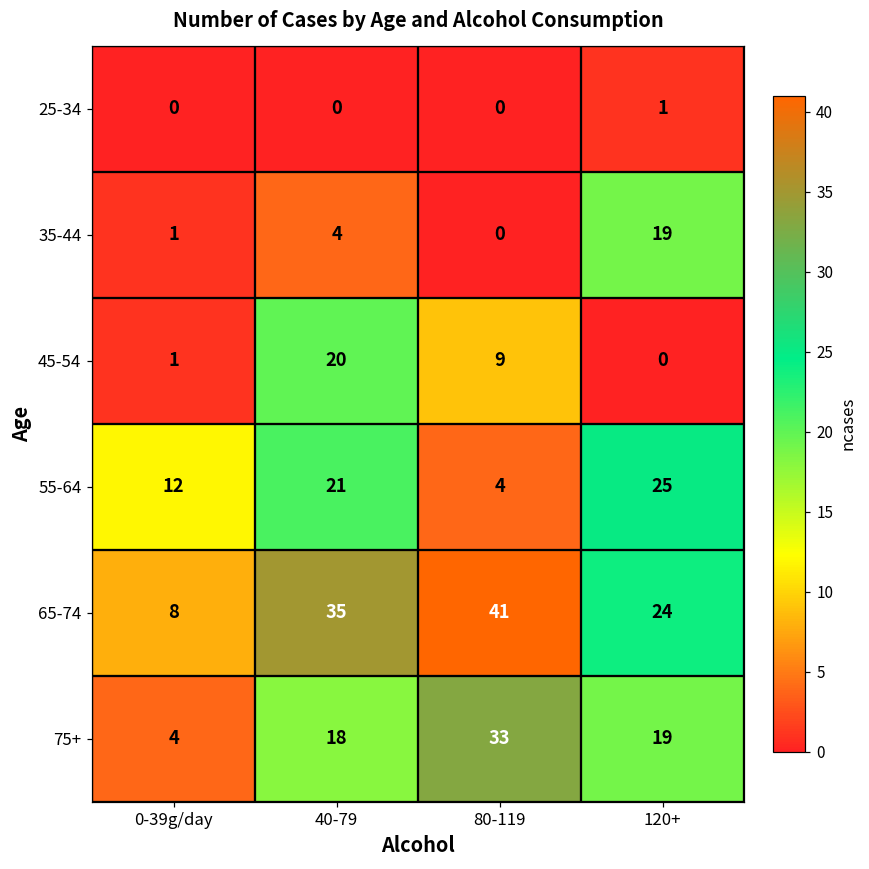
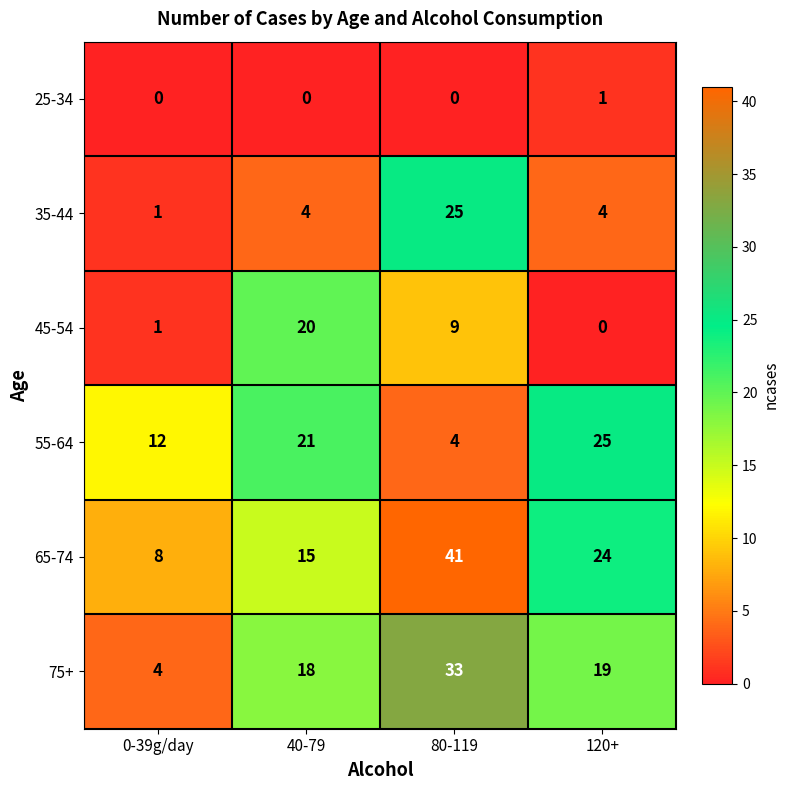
  {
    "25-34": {
      "0-39g/day": 0,
      "40-79": 0,
      "80-119": 0,
      "120+": 1
    },
    "35-44": {
      "0-39g/day": 1,
      "40-79": 4,
-     "80-119": 0,
-     "120+": 19
+     "80-119": 25,
+     "120+": 4
    },
    "45-54": {
      "0-39g/day": 1,
      "40-79": 20,
      "80-119": 9,
      "120+": 0
    },
    "55-64": {
      "0-39g/day": 12,
      "40-79": 21,
      "80-119": 4,
      "120+": 25
    },
    "65-74": {
      "0-39g/day": 8,
-     "40-79": 35,
+     "40-79": 15,
      "80-119": 41,
      "120+": 24
    },
    "75+": {
      "0-39g/day": 4,
      "40-79": 18,
      "80-119": 33,
      "120+": 19
    }
  }
